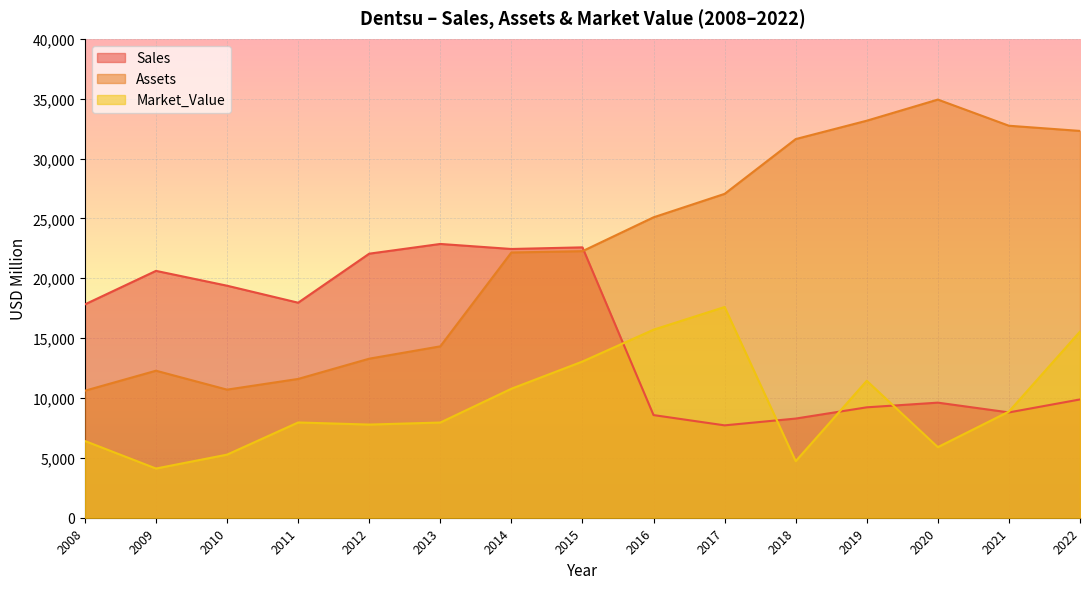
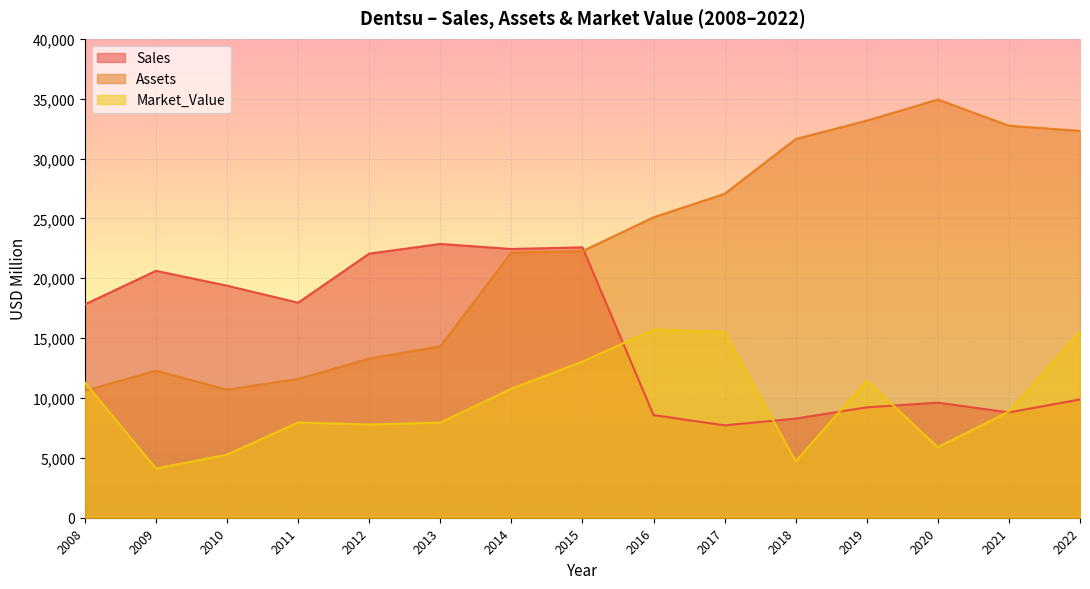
  {
    "Market_Value": {
-     "2008": "6,400",
+     "2008": "11,300",
      "2009": "4,100",
      "2010": "5,300",
      "2011": "8,000",
      "2012": "7,800",
      "2013": "8,000",
      "2014": "10,800",
      "2015": "13,000",
      "2016": "15,700",
-     "2017": "17,600",
+     "2017": "15,500",
      "2018": "4,700",
      "2019": "11,400",
      "2020": "5,900",
      "2022": "15,500"
    }
  }
